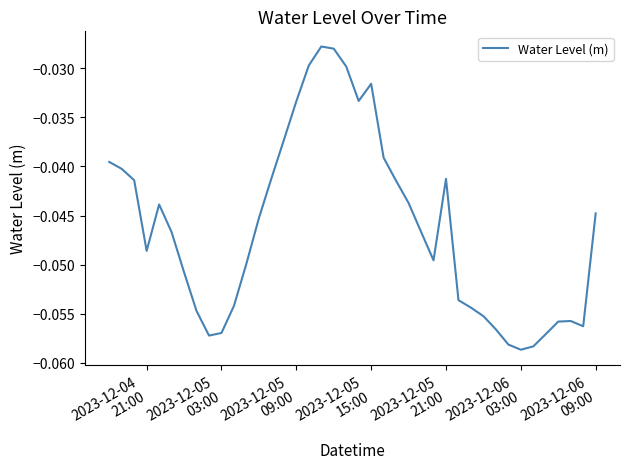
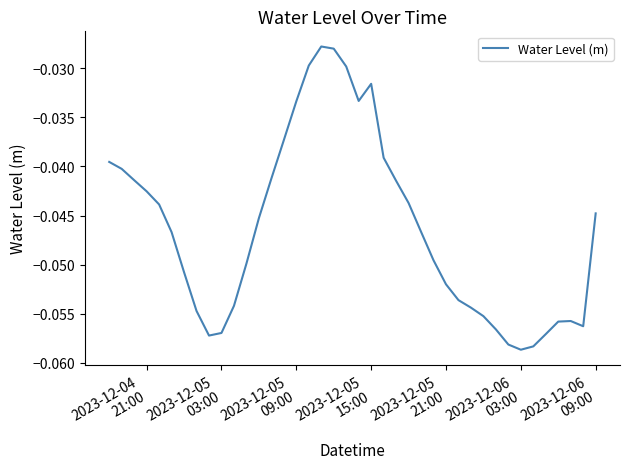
  {
-   "2023-12-04 21:00": -0.049,
+   "2023-12-04 21:00": -0.043,
    "2023-12-05 03:00": -0.057,
    "2023-12-05 09:00": -0.033,
    "2023-12-05 15:00": -0.032,
-   "2023-12-05 21:00": -0.041,
+   "2023-12-05 21:00": -0.052,
    "2023-12-06 03:00": -0.059,
    "2023-12-06 09:00": -0.045
  }
